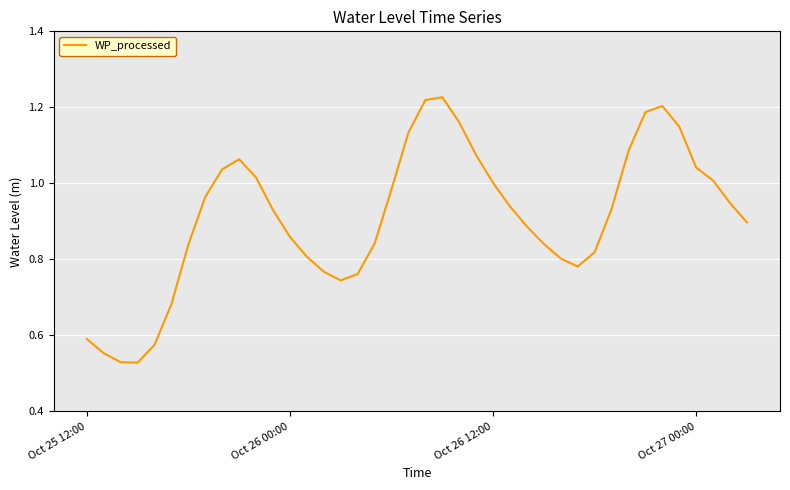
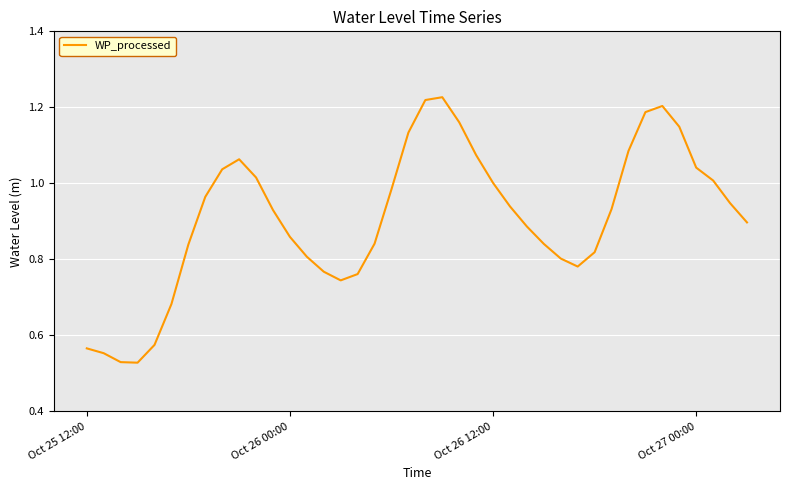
  {
-   "Oct 25 12:00": 0.59,
+   "Oct 25 12:00": 0.57,
    "Oct 26 00:00": 0.86,
    "Oct 26 12:00": 1.00,
    "Oct 27 00:00": 1.04
  }
